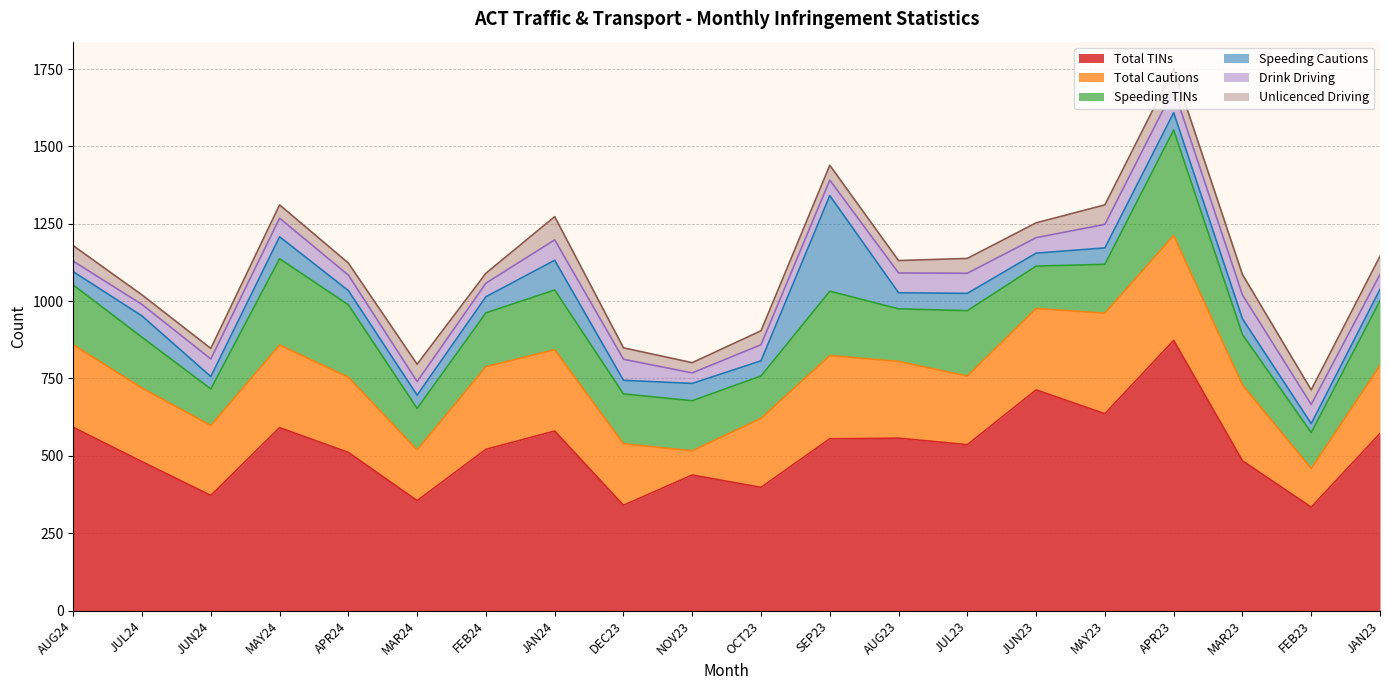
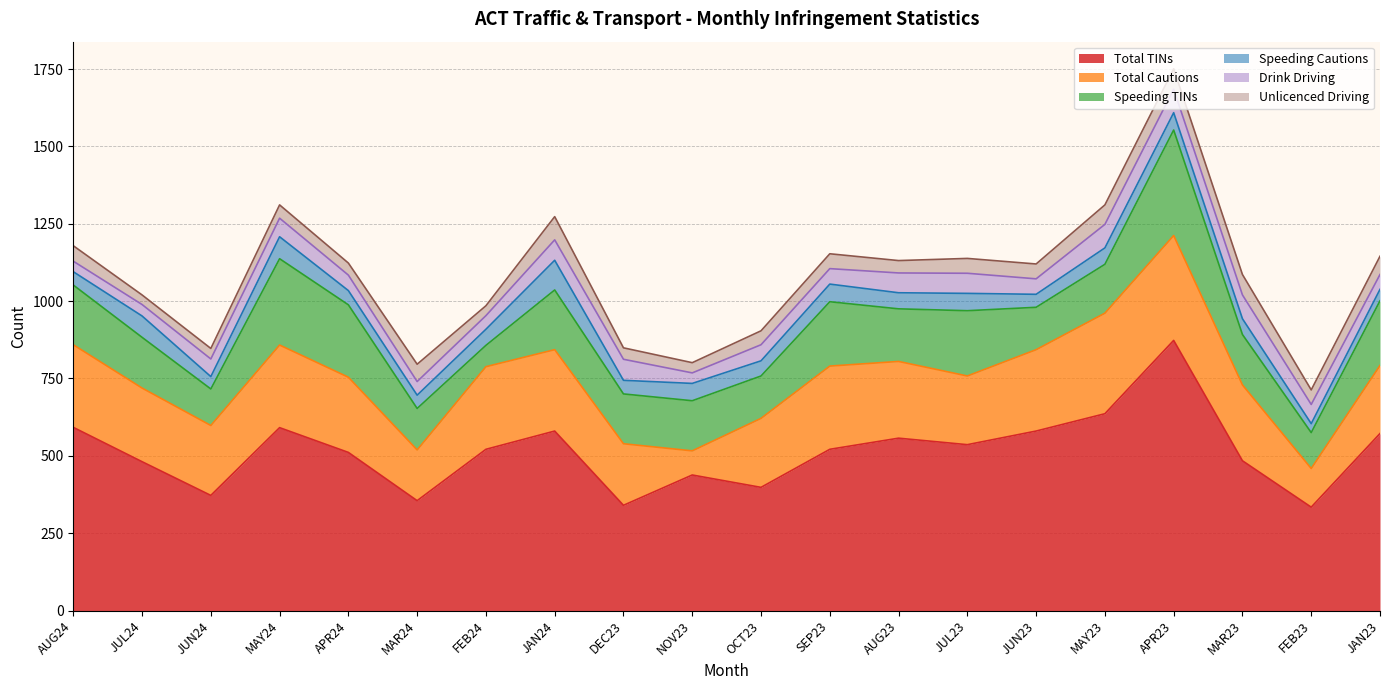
  {
    "Total TINs": {
      "AUG24": 590,
      "JUL24": 480,
      "JUN24": 370,
      "MAY24": 590,
      "APR24": 510,
      "MAR24": 360,
      "FEB24": 520,
      "JAN24": 580,
      "DEC23": 340,
      "NOV23": 440,
      "OCT23": 400,
-     "SEP23": 560,
+     "SEP23": 520,
      "AUG23": 560,
      "JUL23": 540,
-     "JUN23": 710,
+     "JUN23": 580,
      "MAY23": 640,
      "APR23": 870,
      "MAR23": 480,
      "FEB23": 330,
      "JAN23": 570
    },
    "Total Cautions": {
      "AUG24": 270,
      "JUL24": 240,
      "JUN24": 230,
      "MAY24": 270,
      "APR24": 240,
      "MAR24": 160,
      "FEB24": 270,
      "JAN24": 260,
      "DEC23": 200,
      "NOV23": 80,
      "OCT23": 220,
      "SEP23": 270,
      "AUG23": 250,
      "JUL23": 220,
      "JUN23": 260,
      "MAY23": 330,
      "APR23": 340,
      "MAR23": 250,
      "FEB23": 130,
      "JAN23": 220
    },
    "Speeding TINs": {
      "AUG24": 190,
      "JUL24": 160,
      "JUN24": 120,
      "MAY24": 280,
      "APR24": 230,
      "MAR24": 130,
-     "FEB24": 170,
+     "FEB24": 70,
      "JAN24": 190,
      "DEC23": 160,
      "NOV23": 160,
      "OCT23": 140,
      "SEP23": 210,
      "AUG23": 170,
      "JUL23": 210,
      "JUN23": 140,
      "MAY23": 160,
      "APR23": 340,
      "MAR23": 160,
      "FEB23": 120,
      "JAN23": 210
    },
    "Speeding Cautions": {
      "AUG24": 40,
      "JUL24": 70,
      "JUN24": 40,
      "MAY24": 70,
      "APR24": 50,
      "MAR24": 40,
      "FEB24": 50,
      "JAN24": 100,
      "DEC23": 40,
      "NOV23": 60,
      "OCT23": 50,
-     "SEP23": 310,
+     "SEP23": 60,
      "AUG23": 50,
      "JUL23": 60,
      "JUN23": 40,
      "MAY23": 50,
      "APR23": 60,
      "MAR23": 50,
      "FEB23": 30,
      "JAN23": 40
    }
  }
